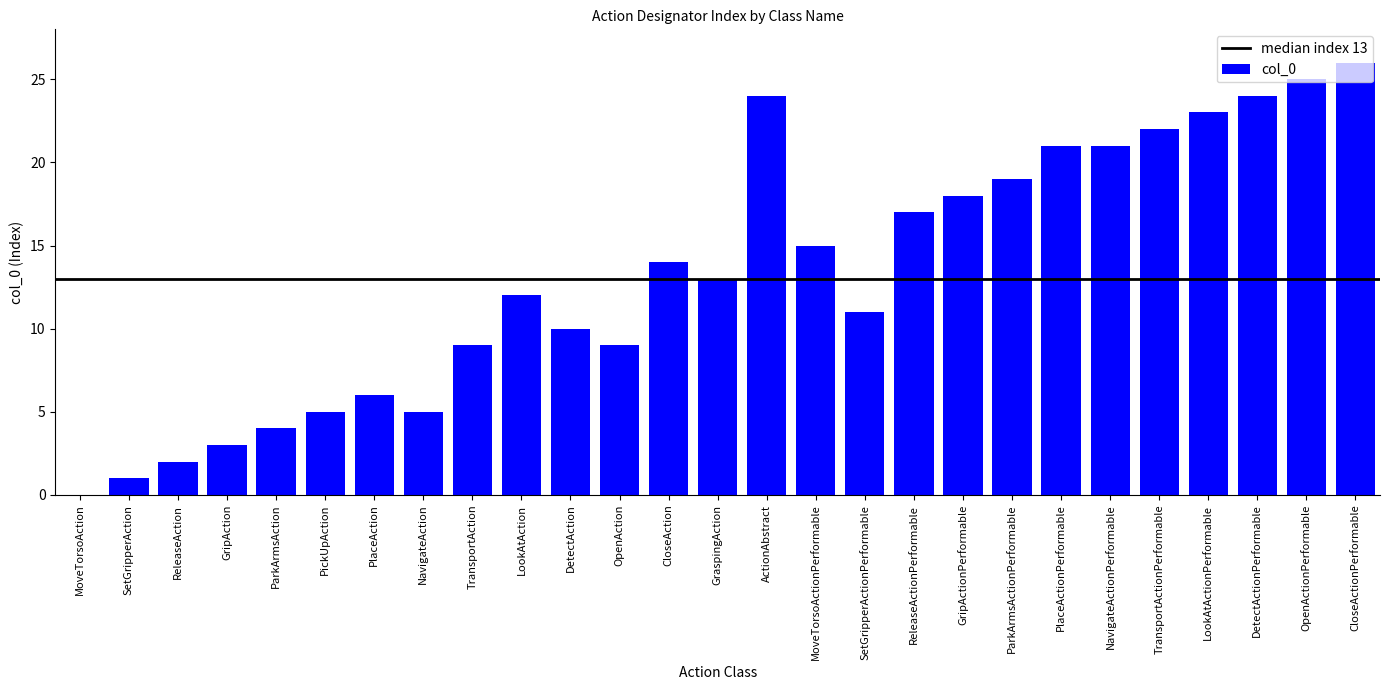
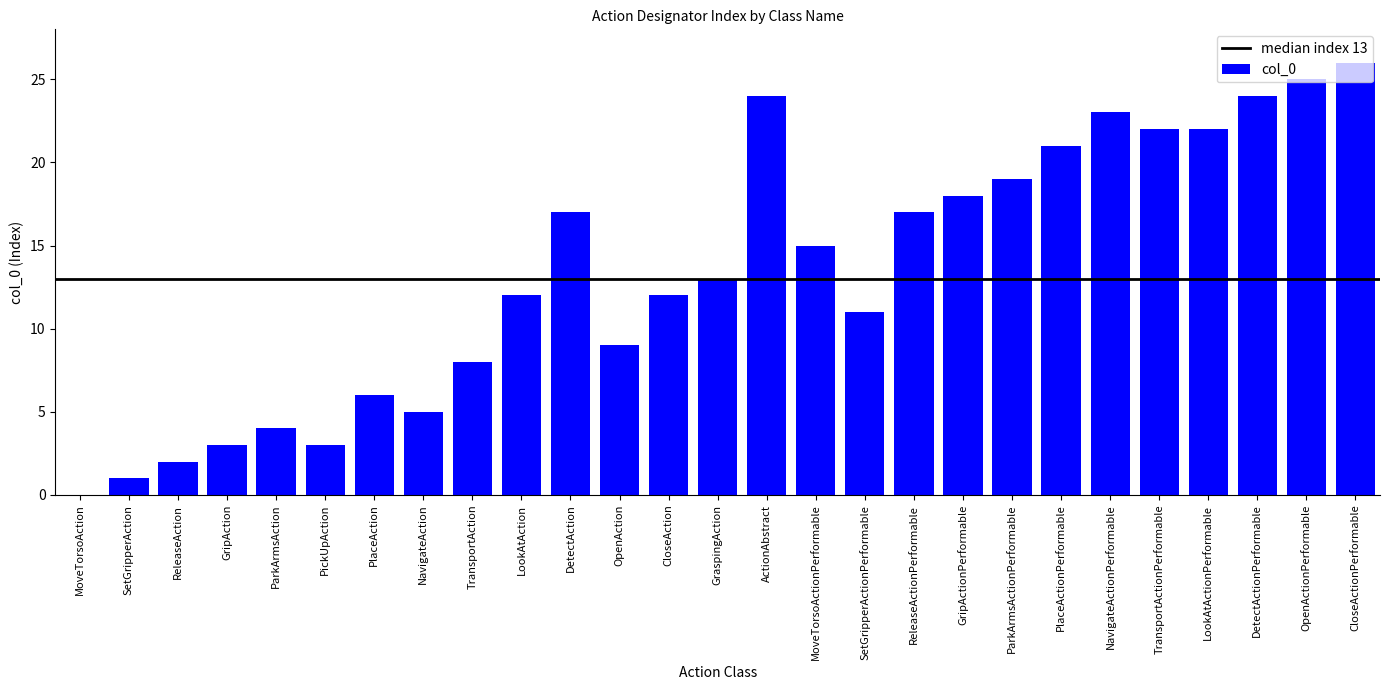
  {
    "MoveTorsoAction": 0,
    "SetGripperAction": 1,
    "ReleaseAction": 2,
    "GripAction": 3,
    "ParkArmsAction": 4,
-   "PickUpAction": 5,
+   "PickUpAction": 3,
    "PlaceAction": 6,
    "NavigateAction": 5,
-   "TransportAction": 9,
+   "TransportAction": 8,
    "LookAtAction": 12,
-   "DetectAction": 10,
+   "DetectAction": 17,
    "OpenAction": 9,
-   "CloseAction": 14,
+   "CloseAction": 12,
    "GraspingAction": 13,
    "ActionAbstract": 24,
    "MoveTorsoActionPerformable": 15,
    "SetGripperActionPerformable": 11,
    "ReleaseActionPerformable": 17,
    "GripActionPerformable": 18,
    "ParkArmsActionPerformable": 19,
    "PlaceActionPerformable": 21,
-   "NavigateActionPerformable": 21,
+   "NavigateActionPerformable": 23,
    "TransportActionPerformable": 22,
-   "LookAtActionPerformable": 23,
+   "LookAtActionPerformable": 22,
    "DetectActionPerformable": 24
  }
